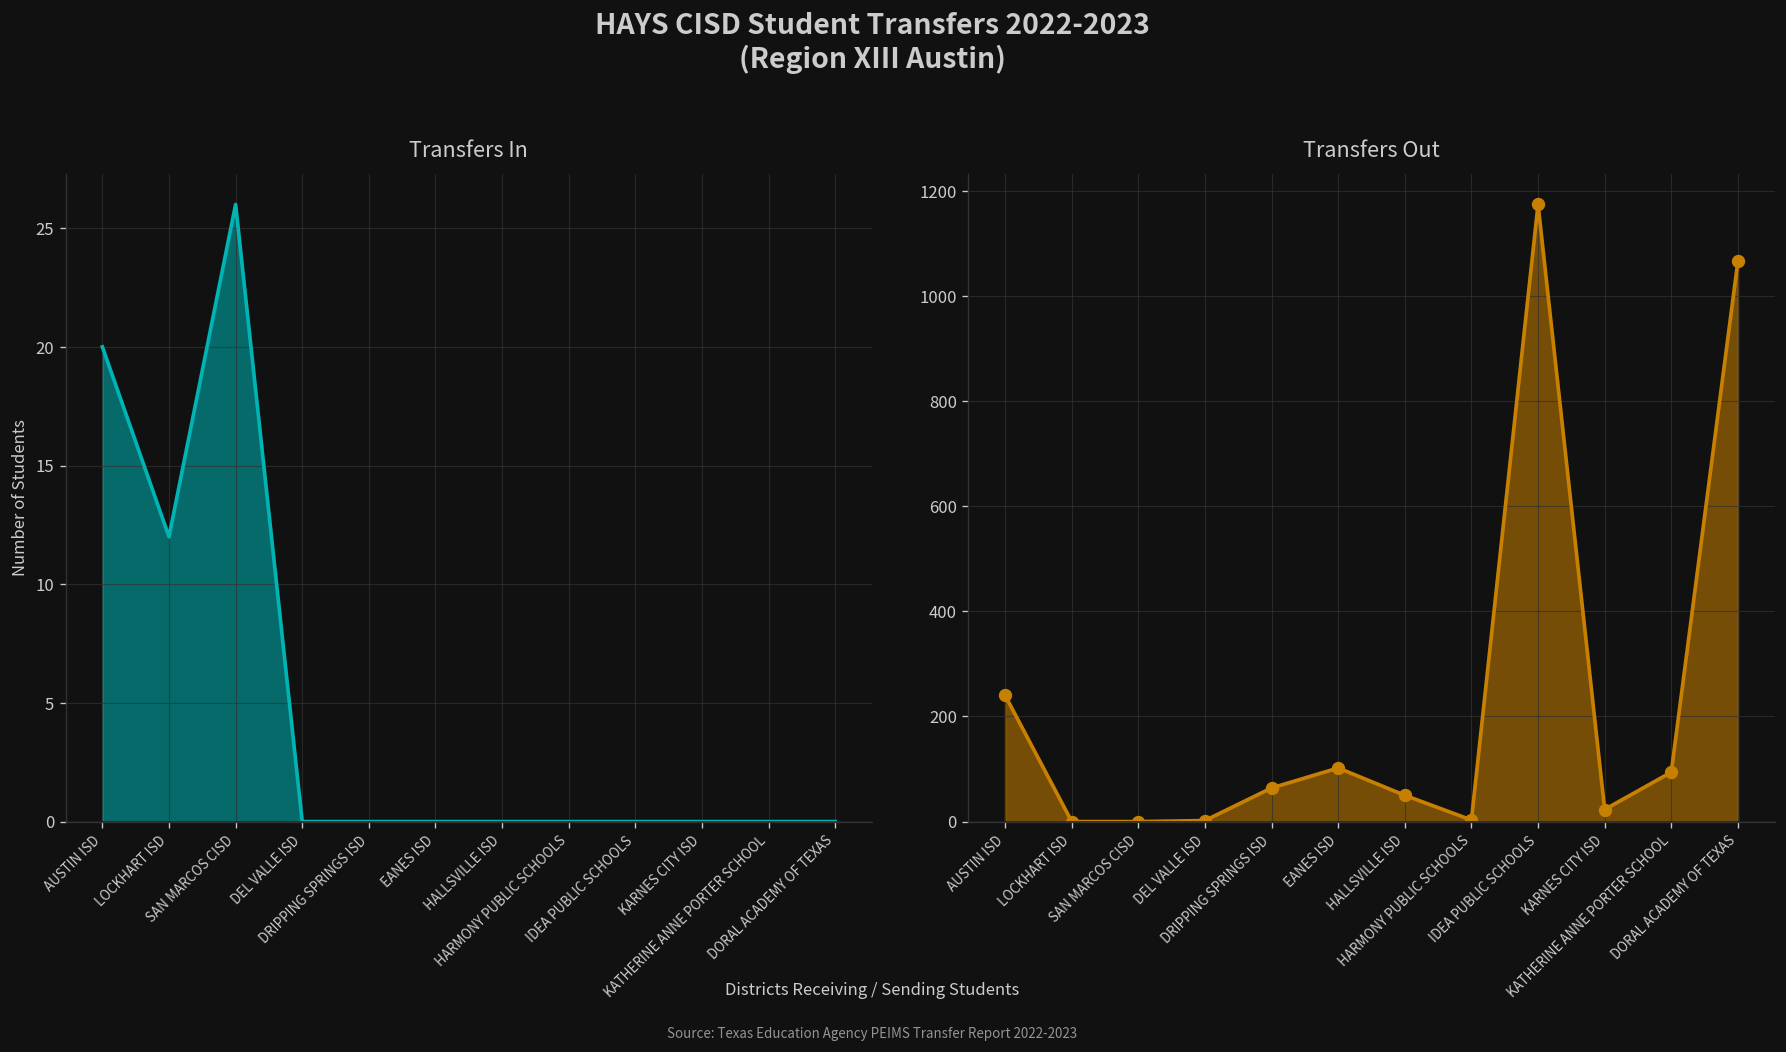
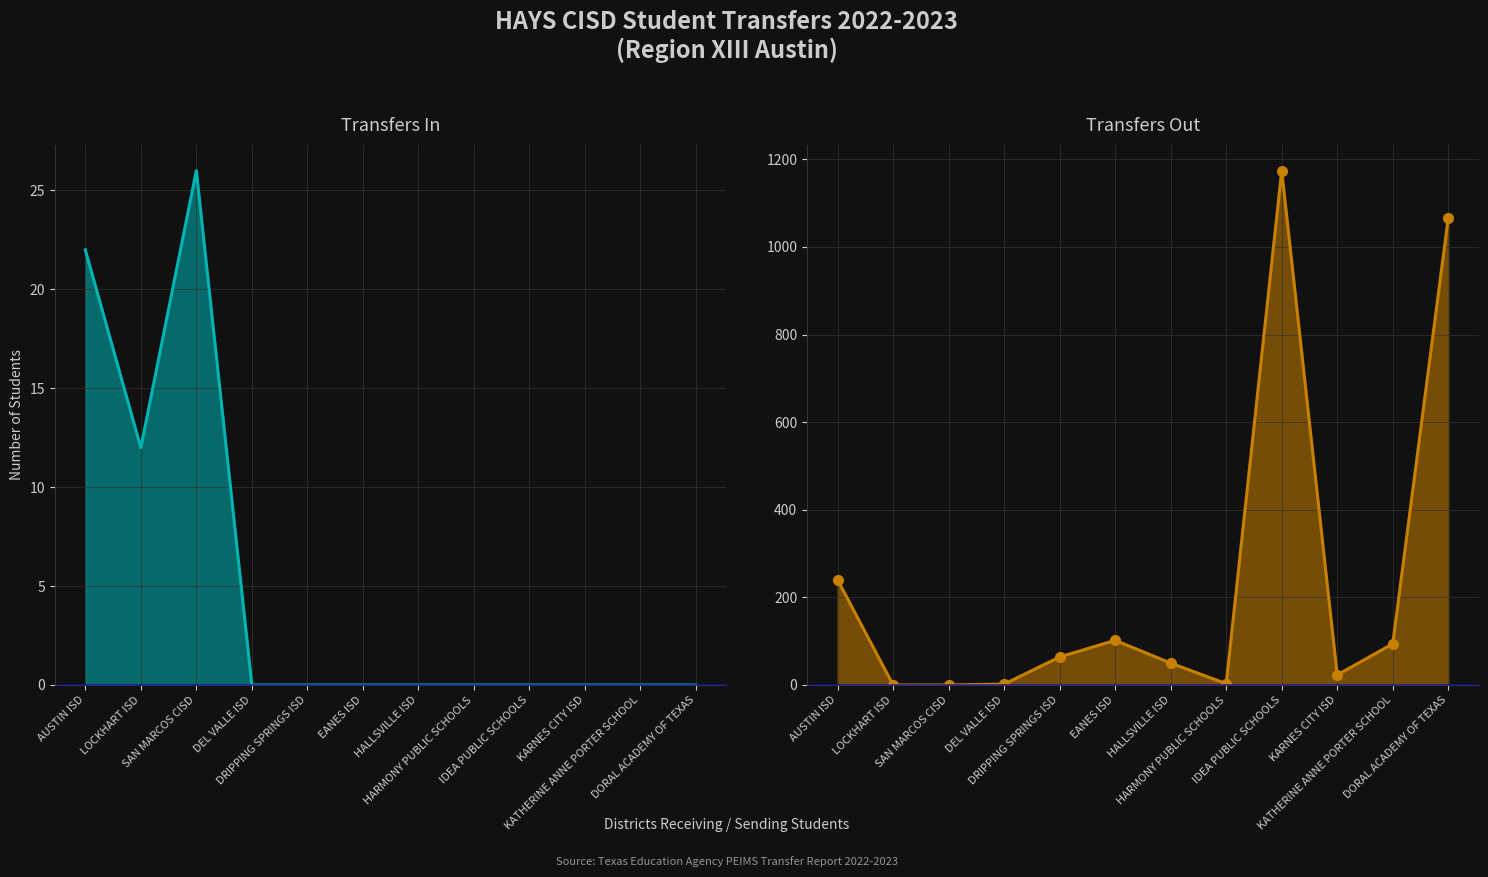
  {
    "Transfers In": {
-     "AUSTIN ISD": 20,
+     "AUSTIN ISD": 22,
      "LOCKHART ISD": 12,
      "SAN MARCOS CISD": 26,
      "DEL VALLE ISD": 0,
      "DRIPPING SPRINGS ISD": 0,
      "EANES ISD": 0,
      "HALLSVILLE ISD": 0,
      "HARMONY PUBLIC SCHOOLS": 0,
      "IDEA PUBLIC SCHOOLS": 0,
      "KARNES CITY ISD": 0,
      "KATHERINE ANNE PORTER SCHOOL": 0,
      "DORAL ACADEMY OF TEXAS": 0
    },
    "Transfers Out": {
      "AUSTIN ISD": 240,
      "LOCKHART ISD": 0,
      "SAN MARCOS CISD": 0,
      "DEL VALLE ISD": 0,
      "DRIPPING SPRINGS ISD": 60,
      "EANES ISD": 100,
      "HALLSVILLE ISD": 50,
      "HARMONY PUBLIC SCHOOLS": 0,
      "IDEA PUBLIC SCHOOLS": 1170,
      "KARNES CITY ISD": 20,
      "KATHERINE ANNE PORTER SCHOOL": 90,
      "DORAL ACADEMY OF TEXAS": 1070
    }
  }
